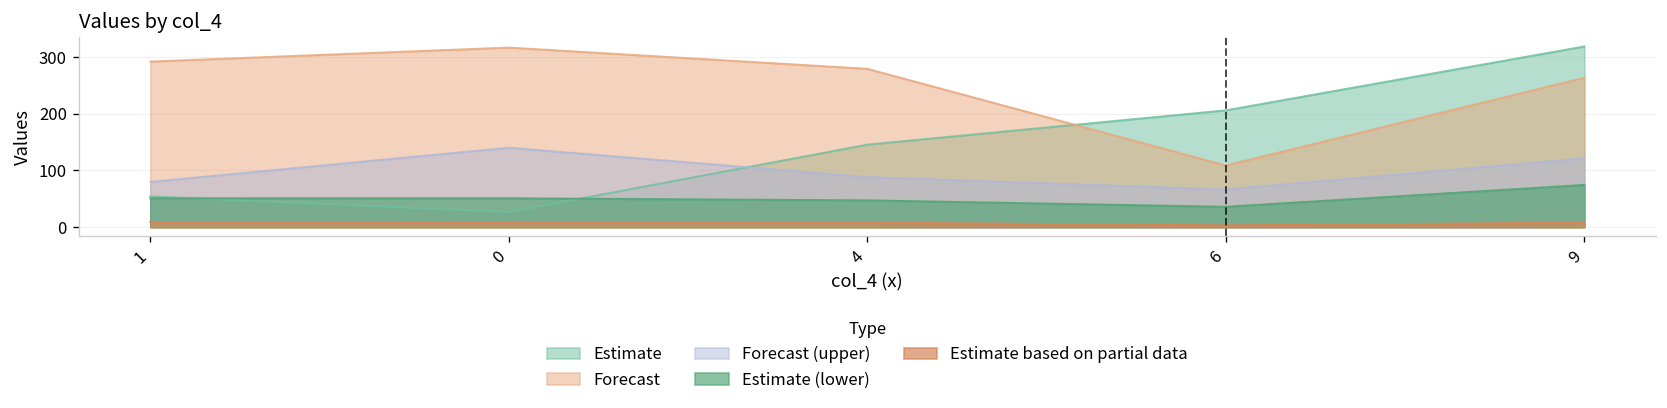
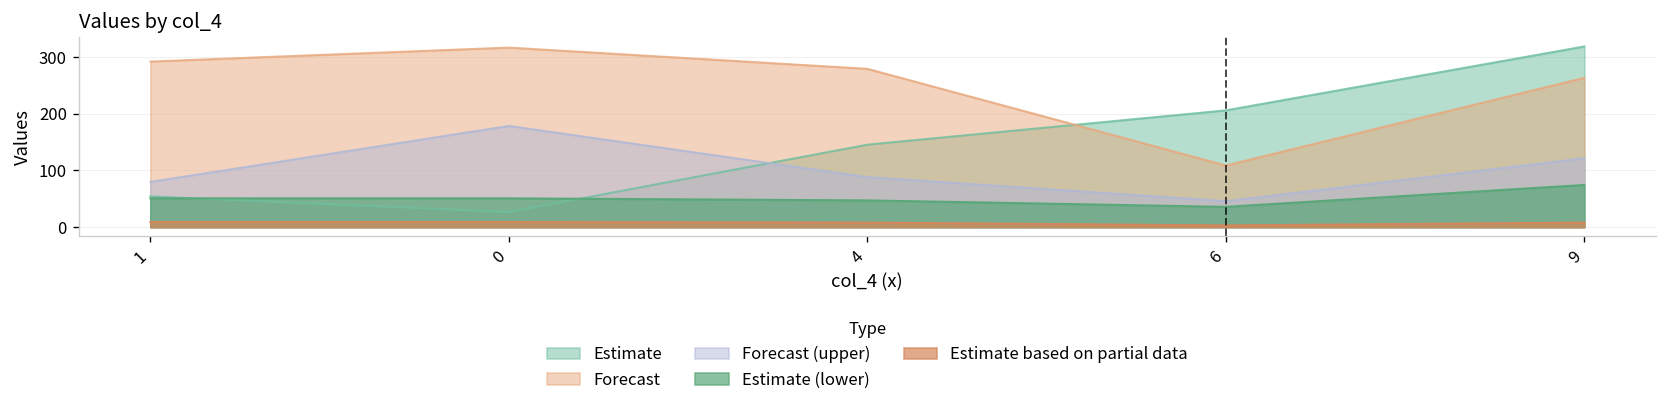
  {
    "Forecast (upper)": {
      "1": 80,
-     "0": 140,
+     "0": 180,
      "4": 90,
-     "6": 70,
+     "6": 50,
      "9": 120
    }
  }
